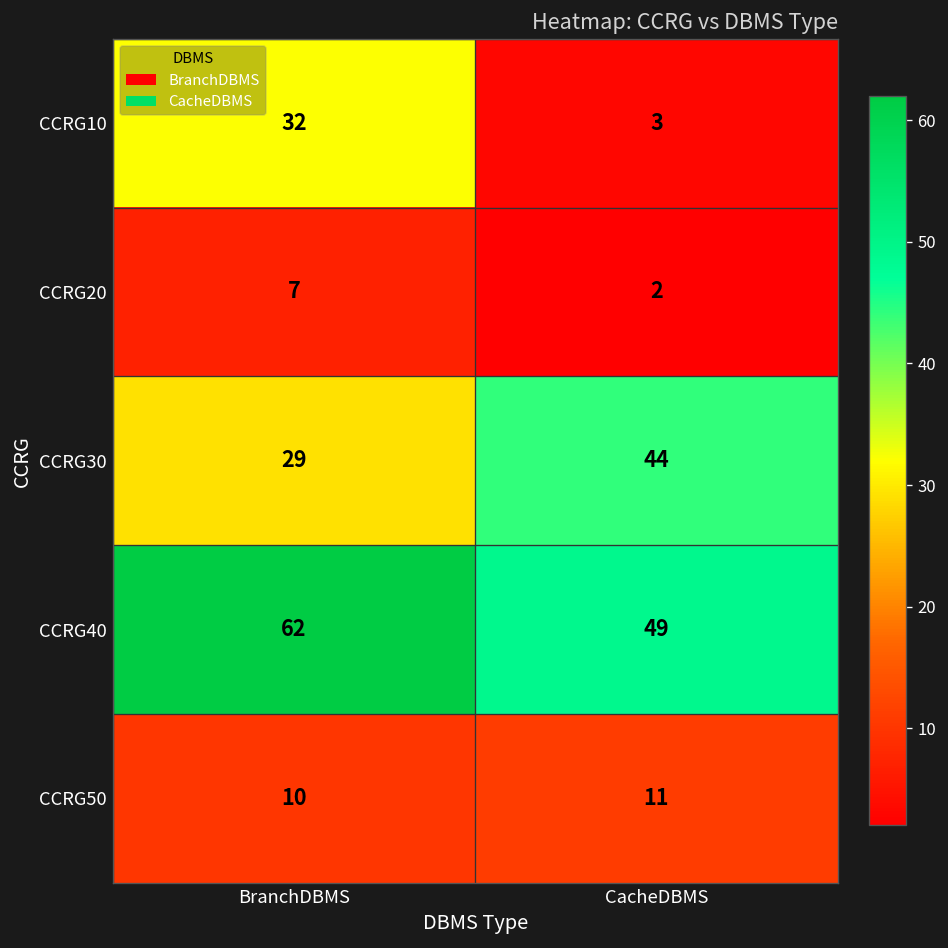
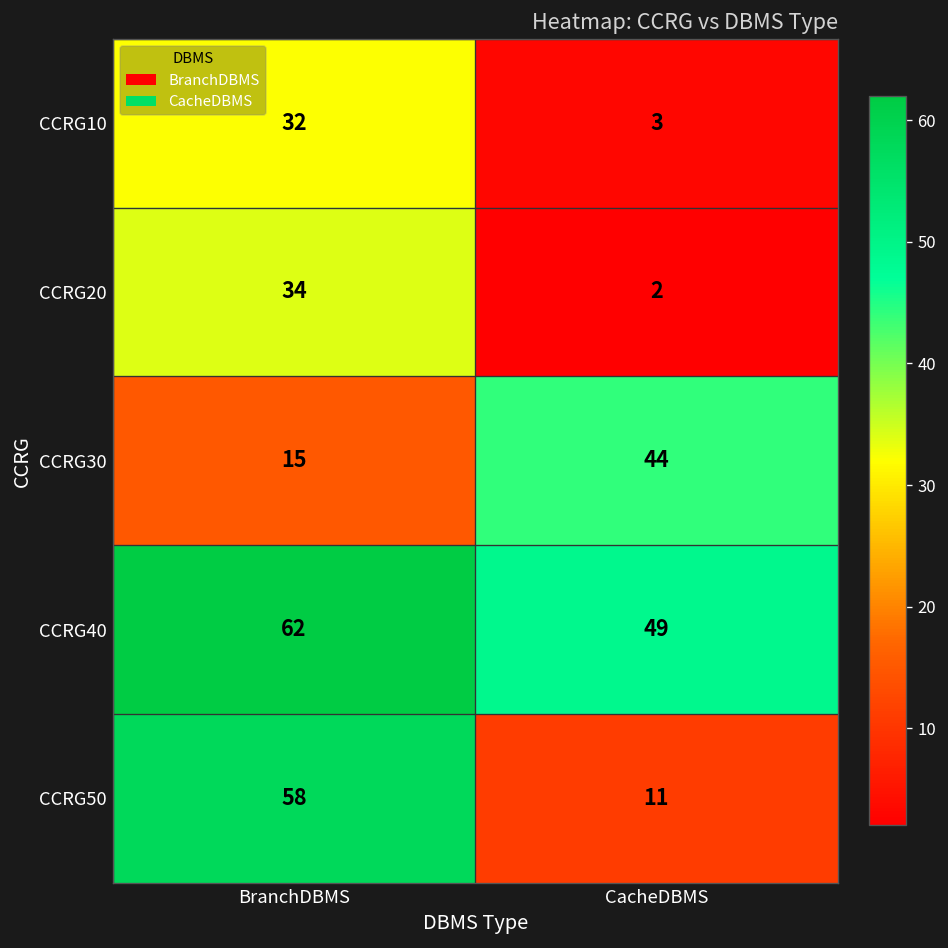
  {
    "CCRG10": {
      "BranchDBMS": 32,
      "CacheDBMS": 3
    },
    "CCRG20": {
-     "BranchDBMS": 7,
+     "BranchDBMS": 34,
      "CacheDBMS": 2
    },
    "CCRG30": {
-     "BranchDBMS": 29,
+     "BranchDBMS": 15,
      "CacheDBMS": 44
    },
    "CCRG40": {
      "BranchDBMS": 62,
      "CacheDBMS": 49
    },
    "CCRG50": {
-     "BranchDBMS": 10,
+     "BranchDBMS": 58,
      "CacheDBMS": 11
    }
  }
